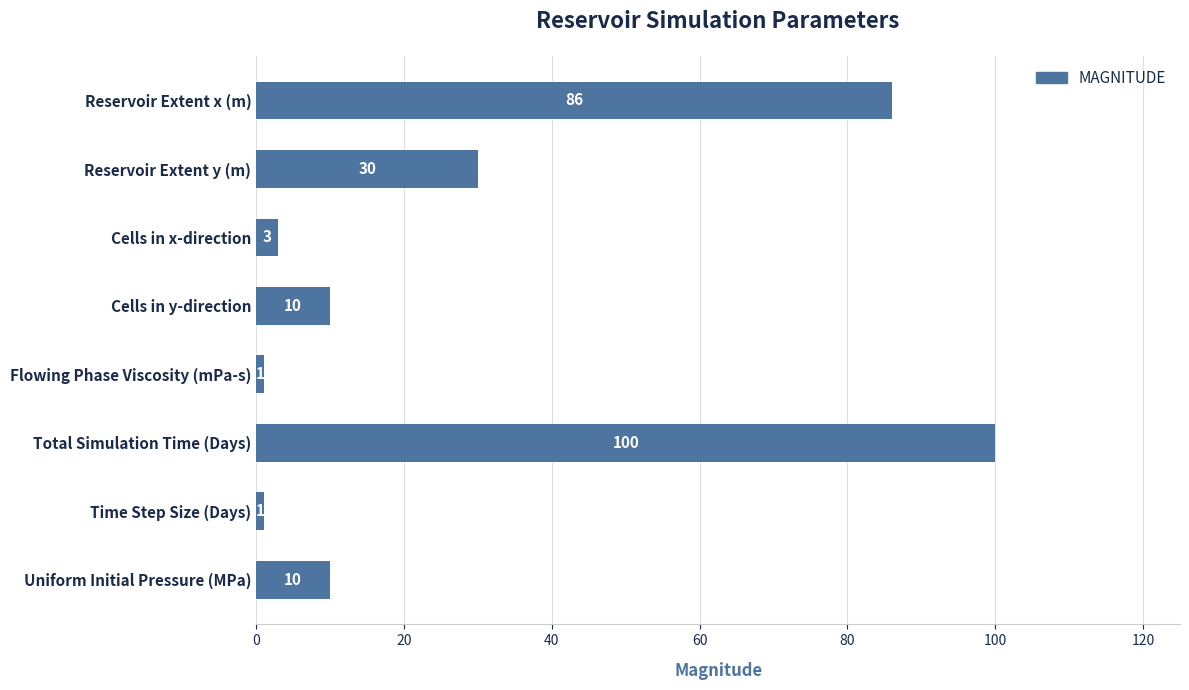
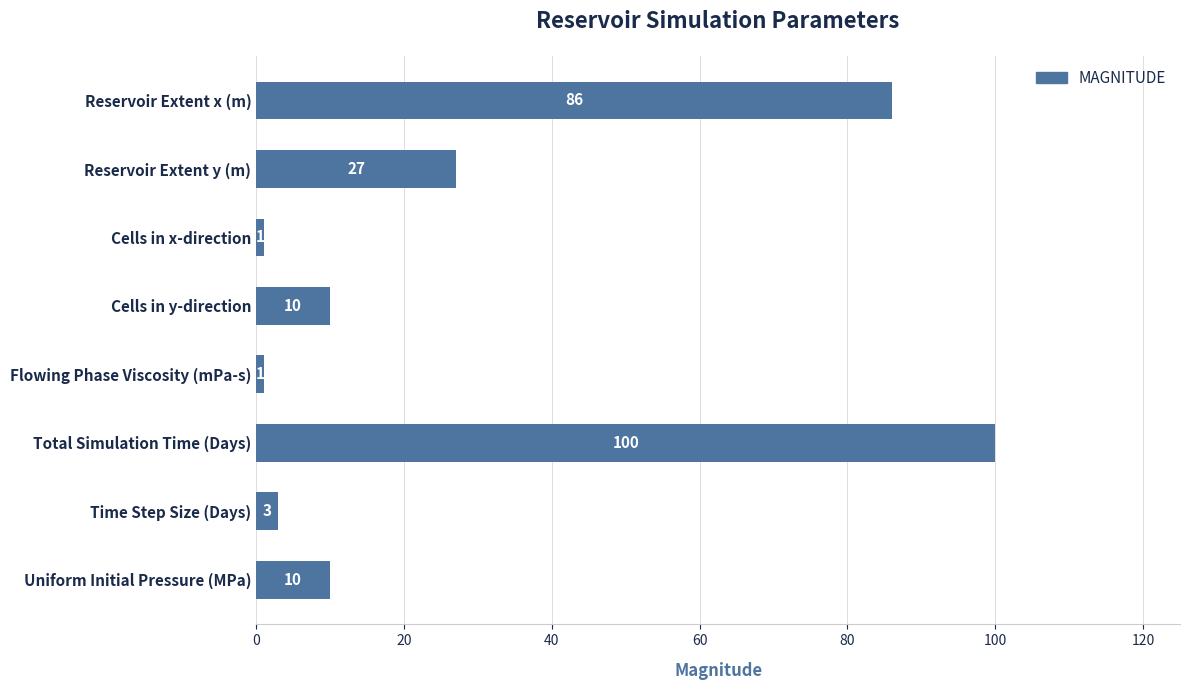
  {
    "Reservoir Extent x (m)": 86,
-   "Reservoir Extent y (m)": 30,
-   "Cells in x-direction": 3,
+   "Reservoir Extent y (m)": 27,
+   "Cells in x-direction": 1,
    "Cells in y-direction": 10,
    "Flowing Phase Viscosity (mPa-s)": 1,
    "Total Simulation Time (Days)": 100,
-   "Time Step Size (Days)": 1,
+   "Time Step Size (Days)": 3,
    "Uniform Initial Pressure (MPa)": 10
  }
